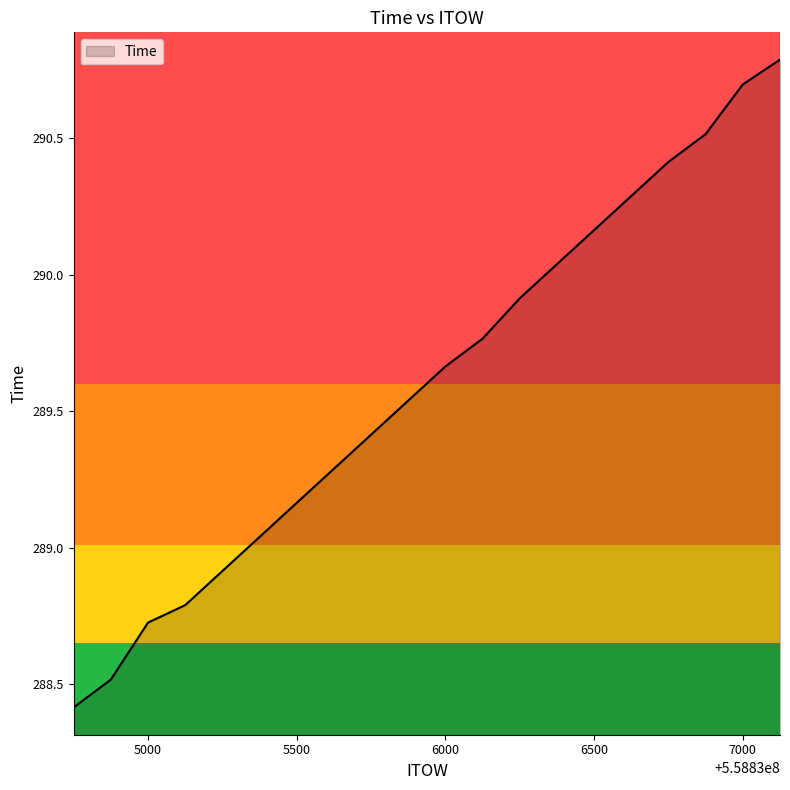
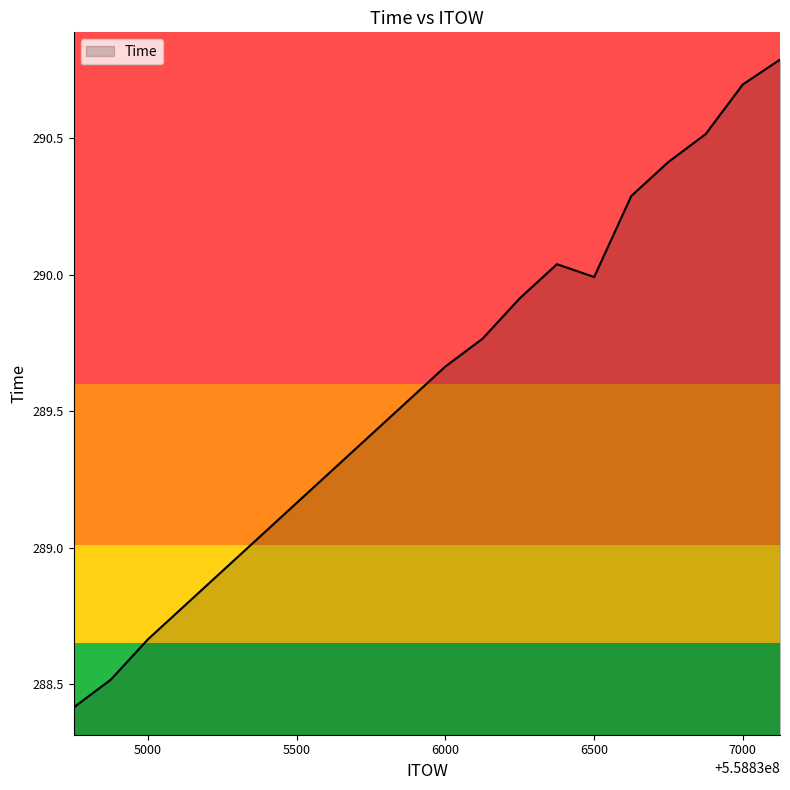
  {
-   "5000": 288.73,
+   "5000": 288.66,
    "5500": 289.16,
    "6000": 289.66,
-   "6500": 290.16,
+   "6500": 289.99,
    "7000": 290.70
  }
